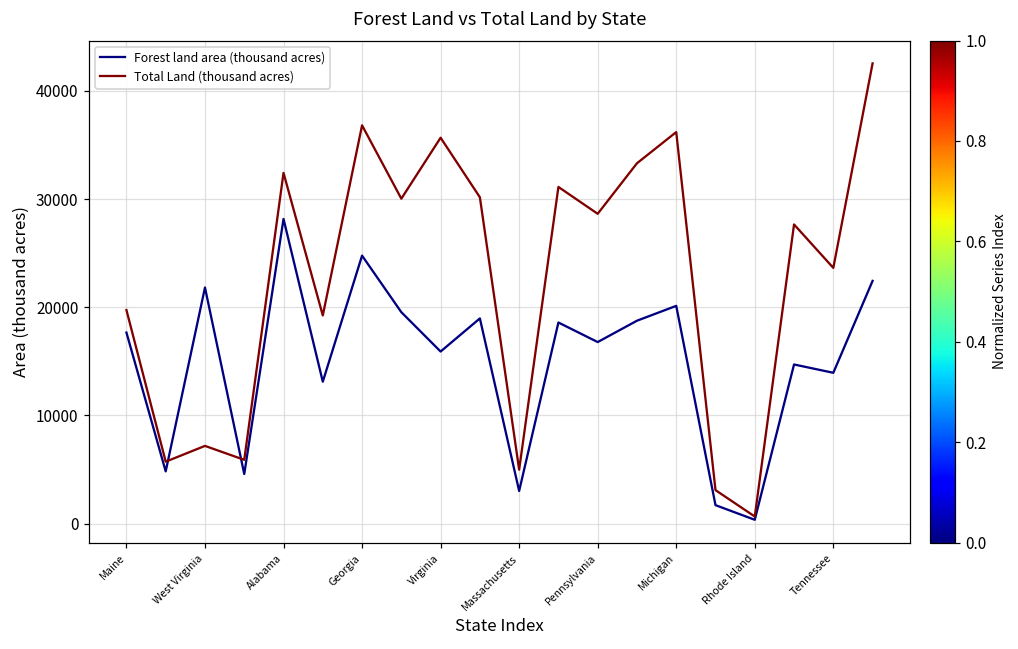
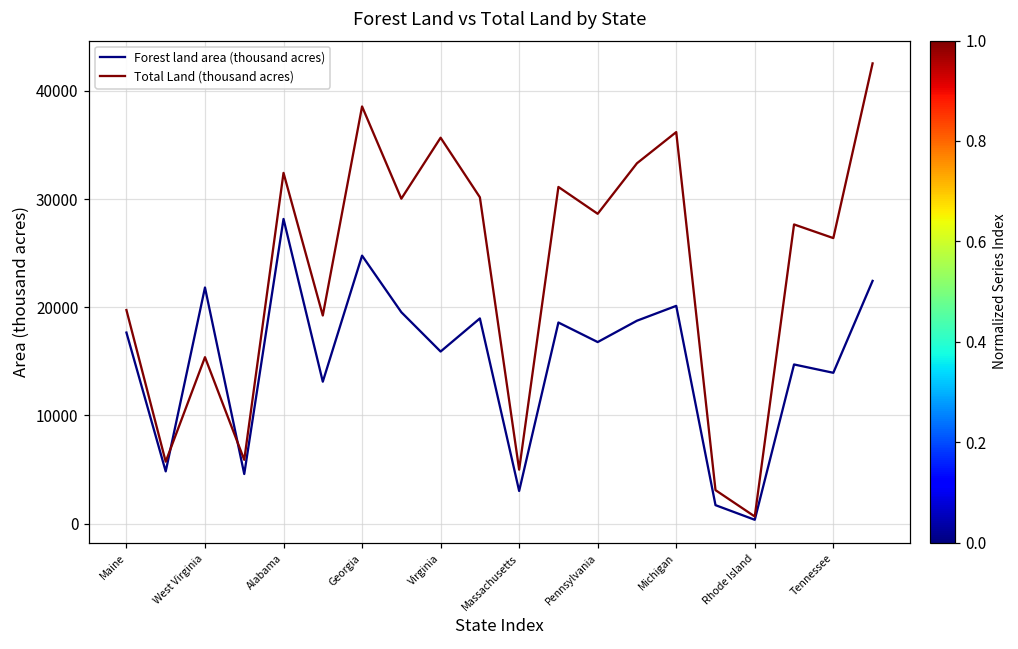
  {
    "Forest land area (thousand acres)": {
      "Maine": 18000,
      "West Virginia": 22000,
      "Alabama": 28000,
      "Georgia": 25000,
      "Virginia": 16000,
      "Massachusetts": 3000,
      "Pennsylvania": 17000,
      "Michigan": 20000,
      "Rhode Island": 0,
      "Tennessee": 14000
    },
    "Total Land (thousand acres)": {
      "Maine": 20000,
-     "West Virginia": 7000,
+     "West Virginia": 15000,
      "Alabama": 32000,
-     "Georgia": 37000,
+     "Georgia": 39000,
      "Virginia": 36000,
      "Massachusetts": 5000,
      "Pennsylvania": 29000,
      "Michigan": 36000,
      "Rhode Island": 1000,
-     "Tennessee": 24000
+     "Tennessee": 26000
    }
  }
